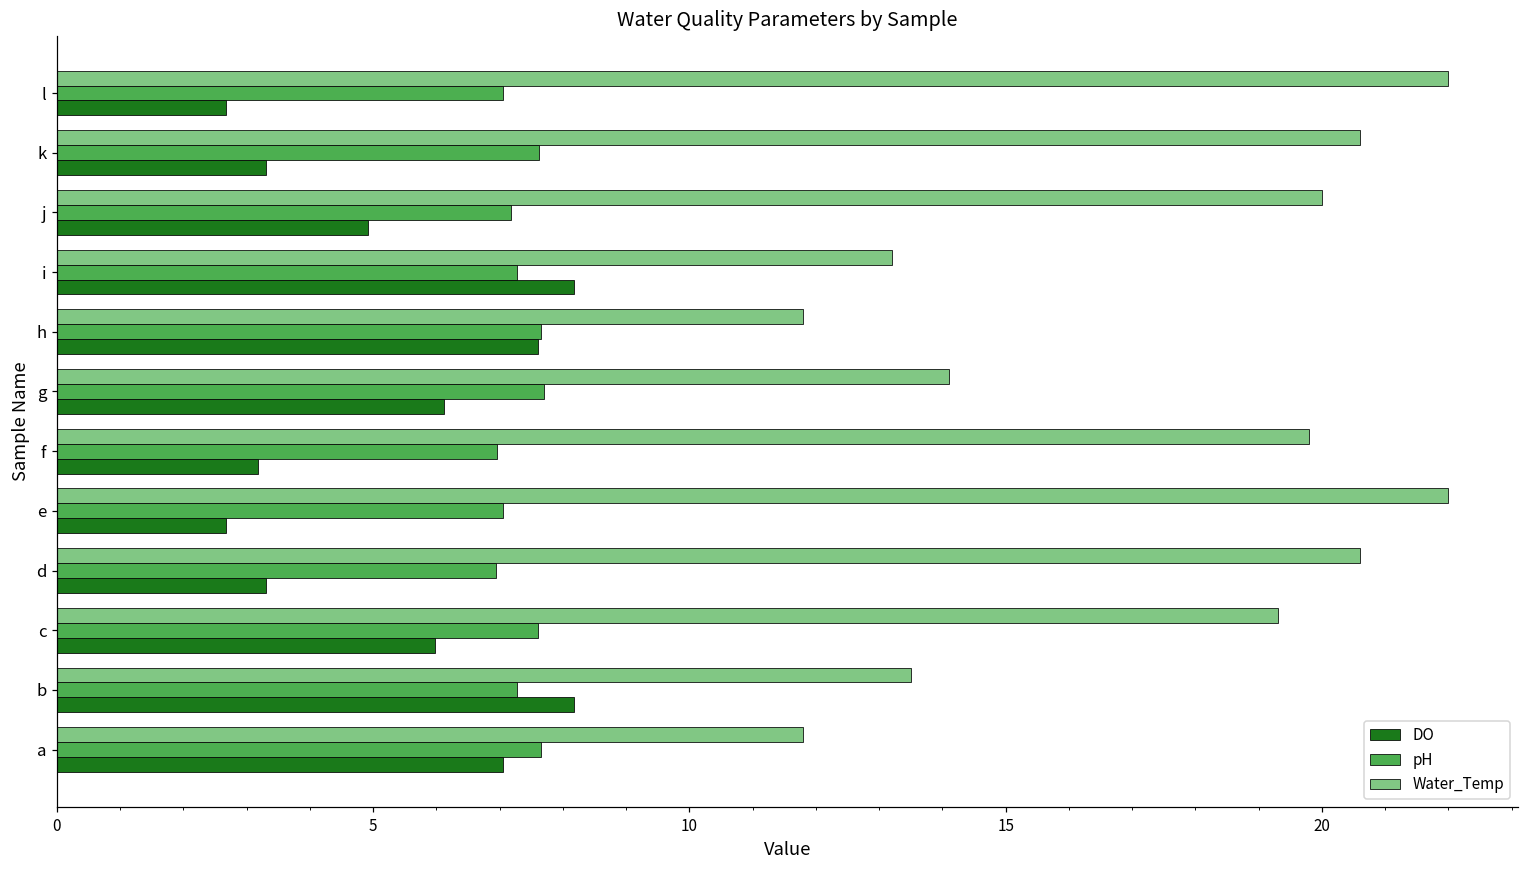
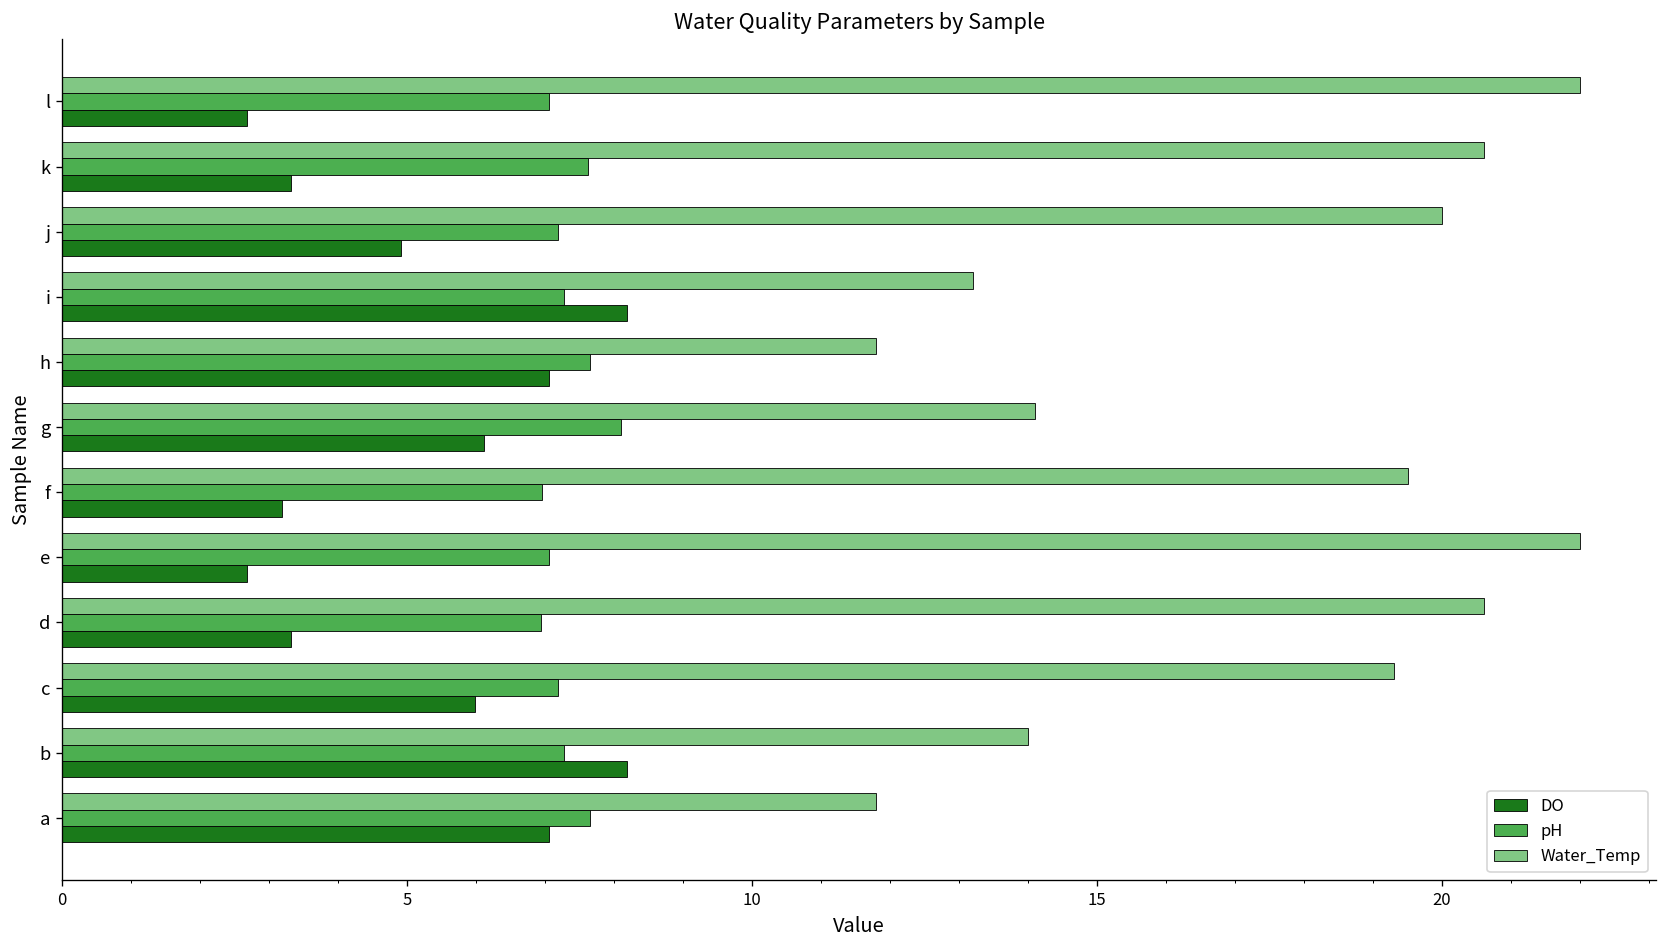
  {
    "DO": {
      "l": 2.7,
      "k": 3.3,
      "j": 4.9,
      "i": 8.2,
-     "h": 7.6,
+     "h": 7.1,
      "g": 6.1,
      "f": 3.2,
      "e": 2.7,
      "d": 3.3,
      "c": 6.0,
      "b": 8.2,
      "a": 7.1
    },
    "pH": {
      "l": 7.1,
      "k": 7.6,
      "j": 7.2,
      "i": 7.3,
      "h": 7.7,
-     "g": 7.7,
+     "g": 8.1,
      "f": 7.0,
      "e": 7.1,
      "d": 6.9,
-     "c": 7.6,
+     "c": 7.2,
      "b": 7.3,
      "a": 7.7
    },
    "Water_Temp": {
      "l": 22.0,
      "k": 20.6,
      "j": 20.0,
      "i": 13.2,
      "h": 11.8,
      "g": 14.1,
-     "f": 19.8,
+     "f": 19.5,
      "e": 22.0,
      "d": 20.6,
      "c": 19.3,
-     "b": 13.5,
+     "b": 14.0,
      "a": 11.8
    }
  }
